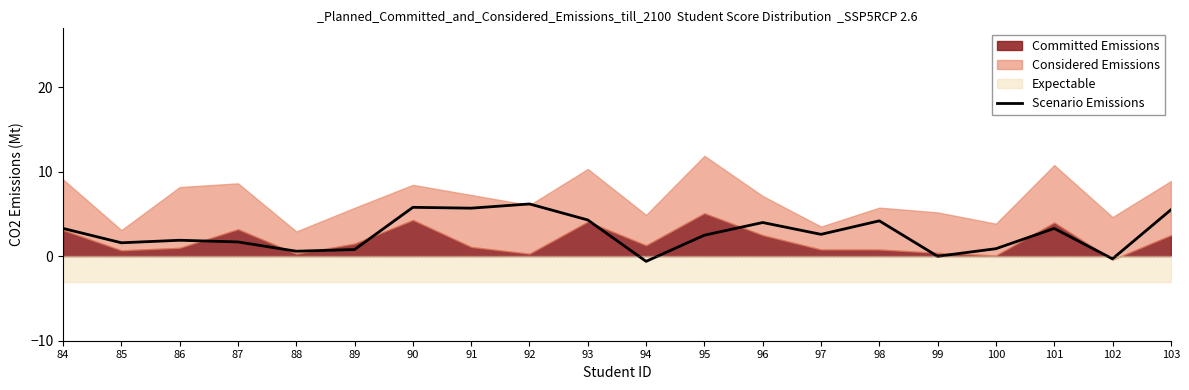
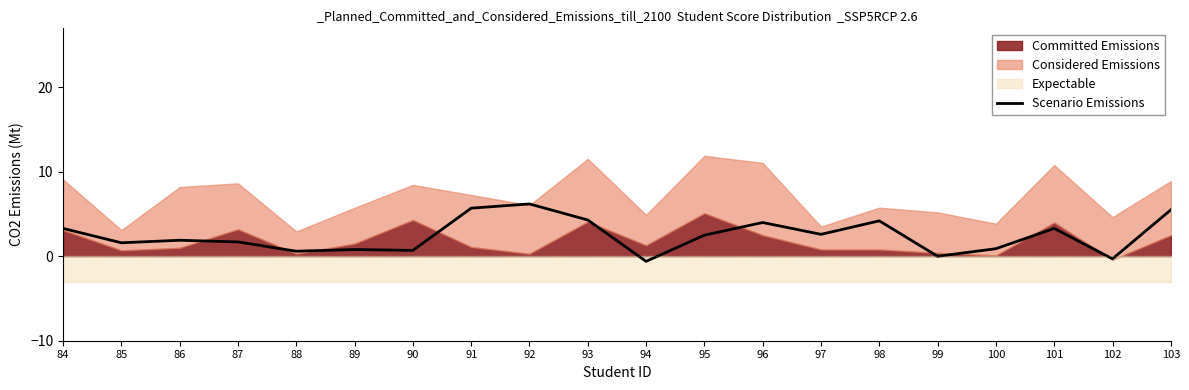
  {
    "Scenario Emissions": {
      "85": 2,
      "86": 2,
      "87": 2,
      "88": 1,
      "89": 1,
-     "90": 6,
+     "90": 1,
      "91": 6,
      "94": -1,
      "95": 3,
      "96": 4,
      "97": 3,
      "98": 4,
      "100": 1,
      "101": 3,
      "103": 6
    },
    "Committed Emissions": {
      "85": 1,
      "86": 1,
      "87": 3,
      "89": 2,
      "90": 4,
      "91": 1,
      "94": 1,
      "95": 5,
      "96": 3,
      "97": 1,
      "98": 1,
      "99": 0,
      "101": 4,
      "103": 3
    },
    "Considered Emissions": {
      "84": 6,
      "85": 2,
      "86": 7,
      "87": 5,
      "88": 3,
      "89": 4,
      "90": 4,
      "91": 6,
-     "93": 6,
+     "93": 7,
      "94": 4,
      "95": 7,
-     "96": 5,
+     "96": 9,
      "97": 3,
      "98": 5,
      "99": 5,
      "100": 4,
      "101": 7,
      "103": 6
    },
    "Expectable": {
      "84": 0,
      "85": 0,
      "86": 0,
      "87": 0,
      "89": 0,
      "90": 0,
      "91": 0,
      "93": 0,
      "94": 0,
      "95": 0,
      "96": 0,
      "97": 0,
      "98": 0,
      "101": 0,
      "103": 0
    }
  }
